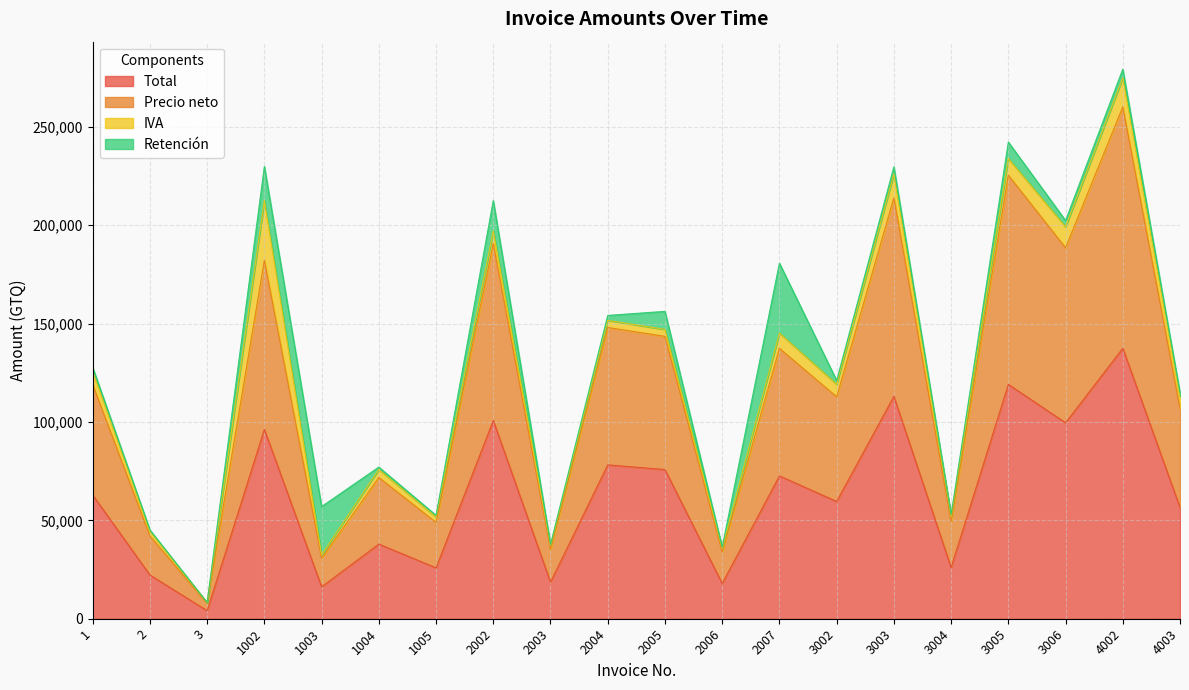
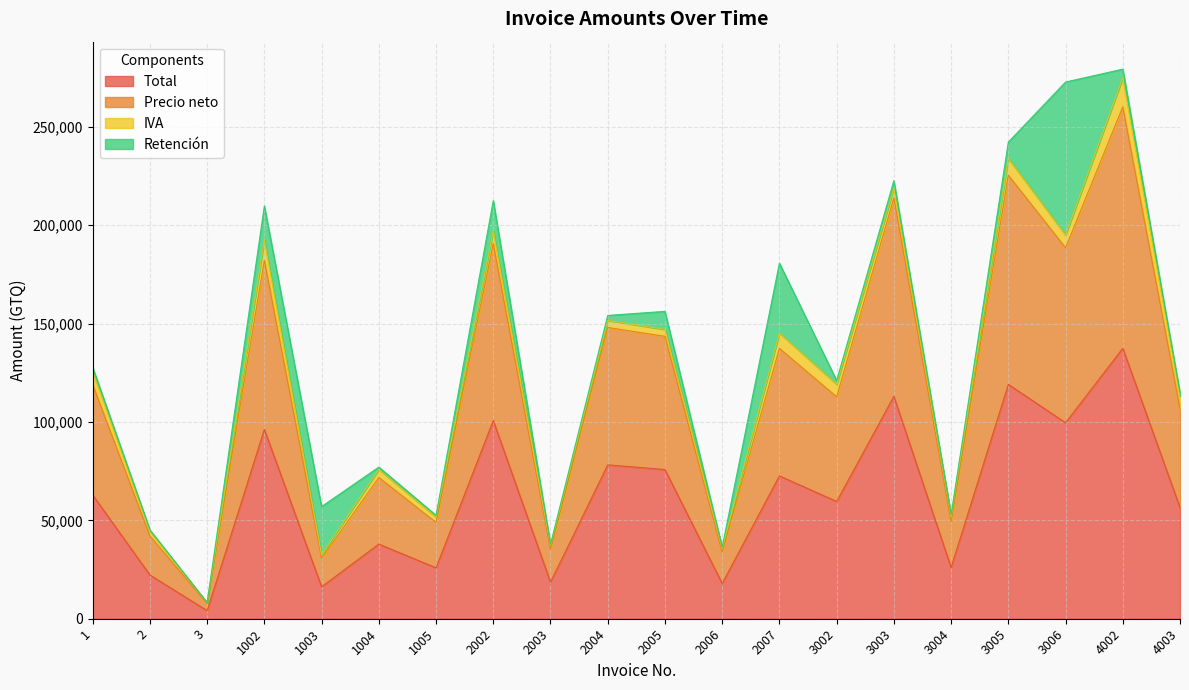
  {
    "IVA": {
      "1": "7,000",
-     "1002": "30,000",
+     "1002": "10,000",
      "1003": "2,000",
      "2002": "6,000",
      "2004": "4,000",
      "2005": "4,000",
      "2007": "8,000",
      "3002": "6,000",
-     "3003": "12,000",
+     "3003": "5,000",
      "3005": "8,000",
-     "3006": "11,000",
+     "3006": "6,000",
      "4002": "15,000",
      "4003": "6,000"
    },
    "Retención": {
      "1": "2,000",
      "1002": "17,000",
      "1003": "25,000",
      "2002": "15,000",
      "2004": "3,000",
      "2005": "9,000",
      "2007": "36,000",
      "3002": "2,000",
      "3003": "4,000",
      "3005": "8,000",
-     "3006": "3,000",
+     "3006": "78,000",
      "4002": "4,000",
      "4003": "2,000"
    }
  }
